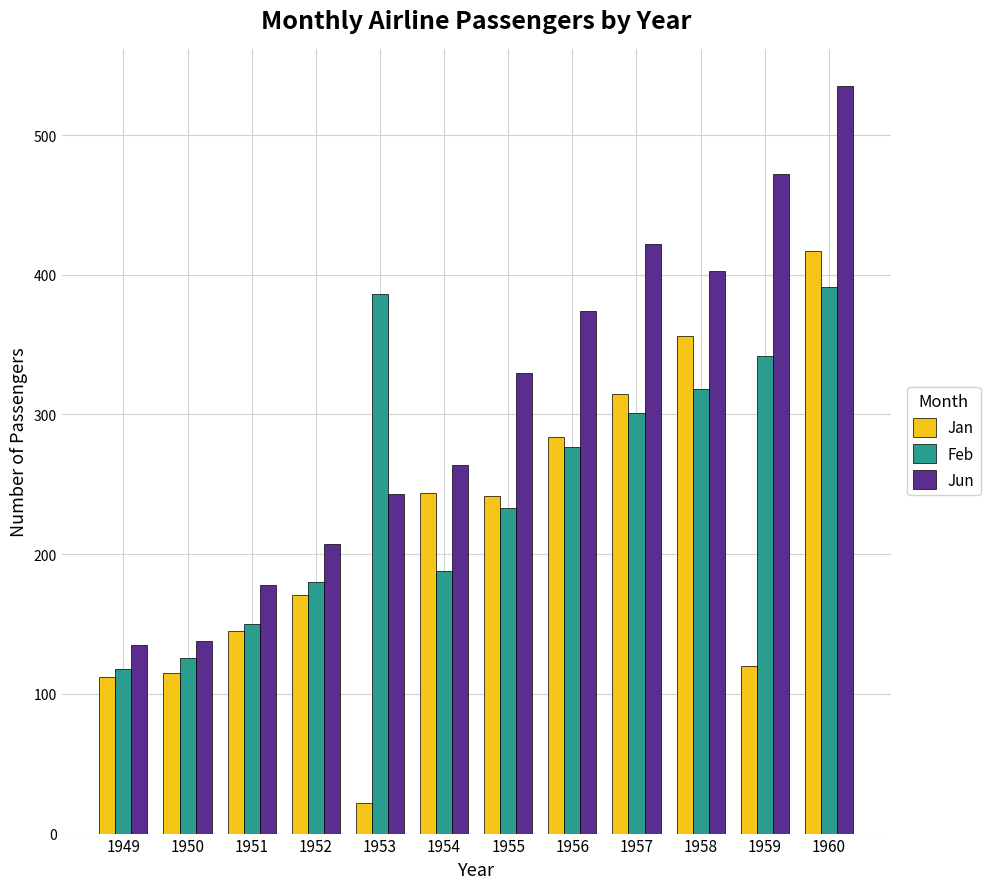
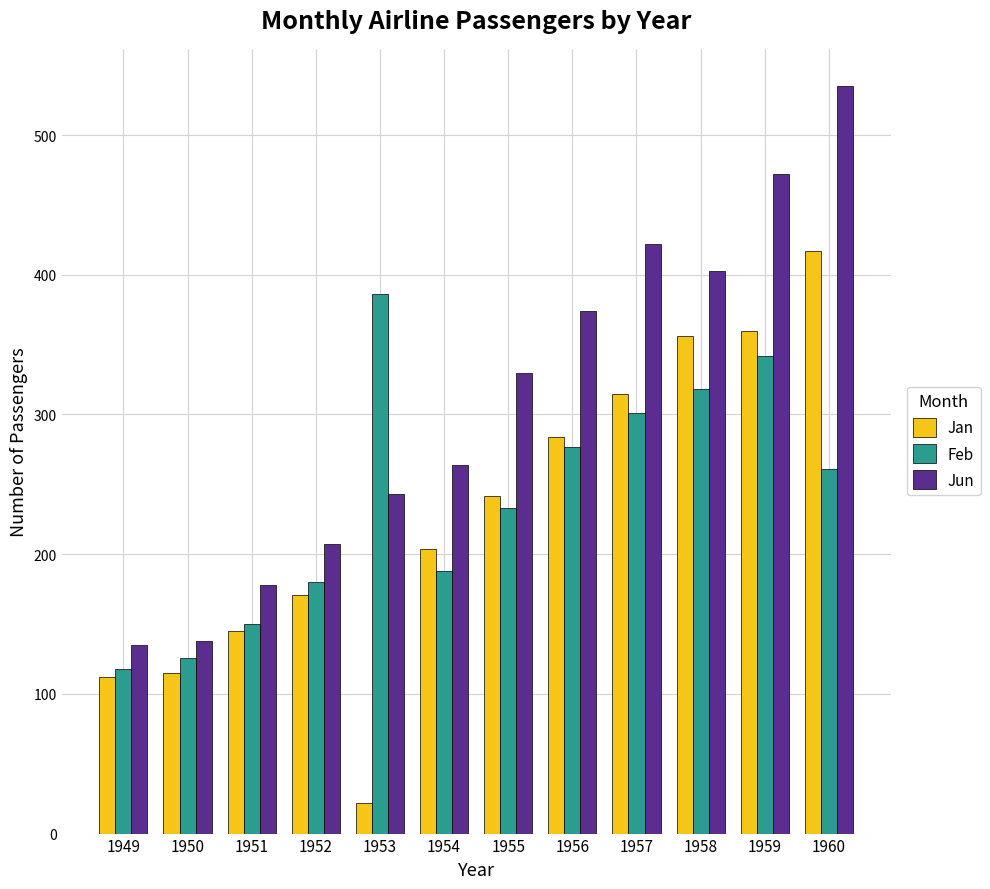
  {
    "Jan": {
      "1949": 112,
      "1950": 115,
      "1951": 145,
      "1952": 171,
      "1953": 22,
-     "1954": 244,
+     "1954": 204,
      "1955": 242,
      "1956": 284,
      "1957": 315,
      "1958": 356,
-     "1959": 120,
+     "1959": 360,
      "1960": 417
    },
    "Feb": {
      "1949": 118,
      "1950": 126,
      "1951": 150,
      "1952": 180,
      "1953": 386,
      "1954": 188,
      "1955": 233,
      "1956": 277,
      "1957": 301,
      "1958": 318,
      "1959": 342,
-     "1960": 391
+     "1960": 261
    },
    "Jun": {
      "1949": 135,
      "1950": 138,
      "1951": 178,
      "1952": 207,
      "1953": 243,
      "1954": 264,
      "1955": 330,
      "1956": 374,
      "1957": 422,
      "1958": 403,
      "1959": 472,
      "1960": 535
    }
  }
